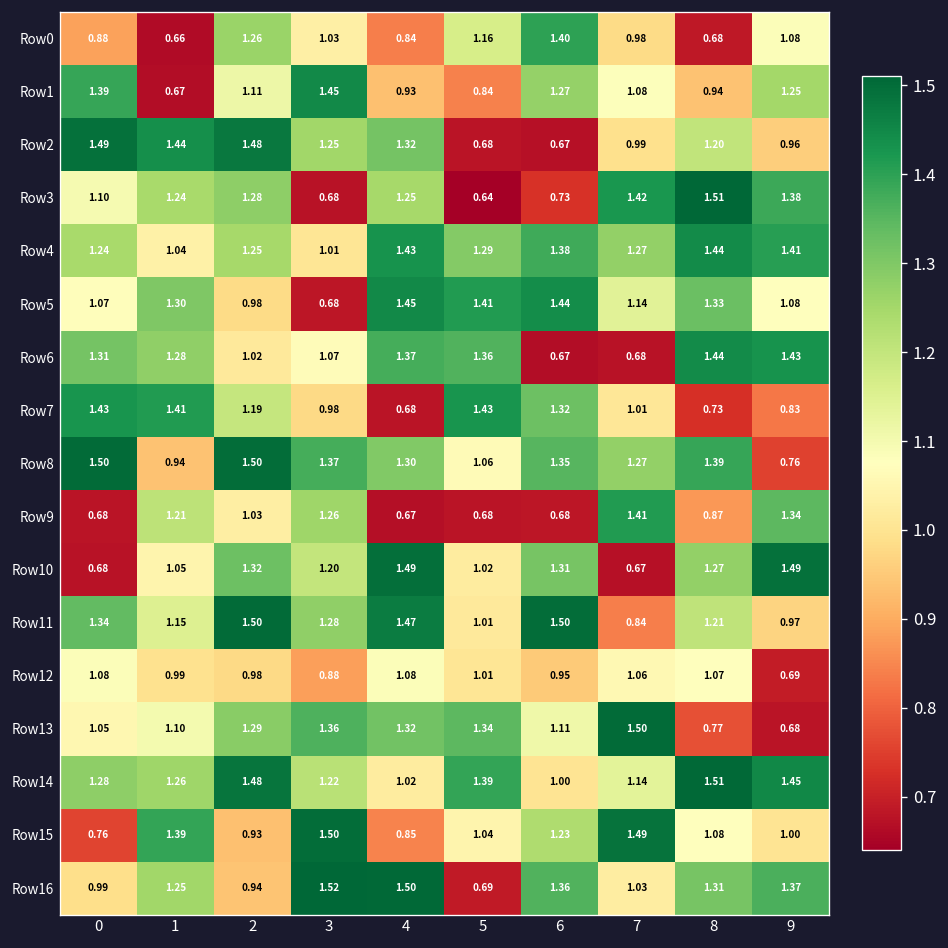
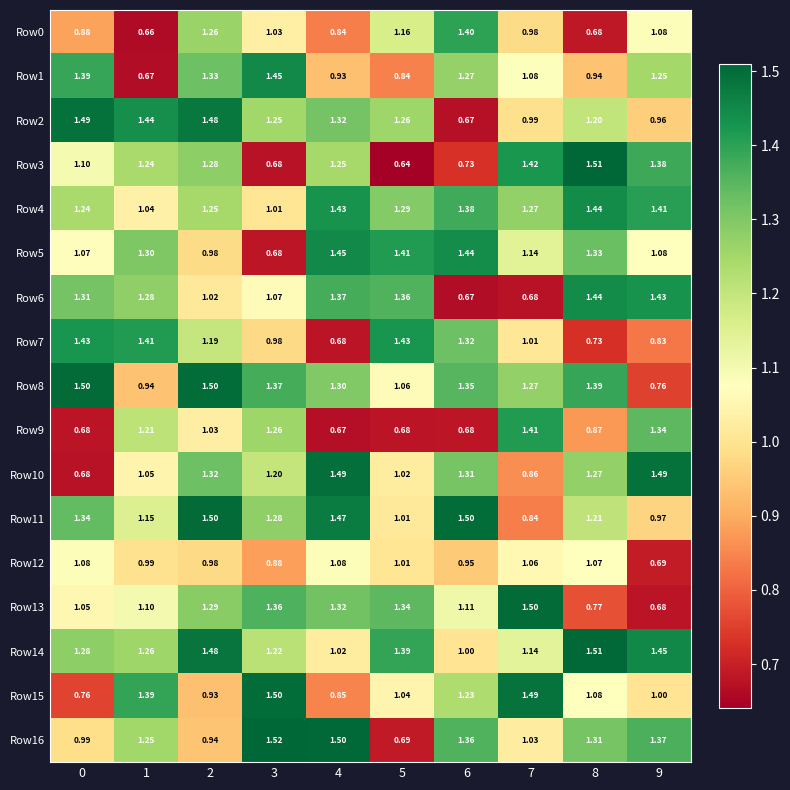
  {
    "Row0": {
      "0": 0.88,
      "1": 0.66,
      "2": 1.26,
      "3": 1.03,
      "4": 0.84,
      "5": 1.16,
      "6": 1.40,
      "7": 0.98,
      "8": 0.68,
      "9": 1.08
    },
    "Row1": {
      "0": 1.39,
      "1": 0.67,
-     "2": 1.11,
+     "2": 1.33,
      "3": 1.45,
      "4": 0.93,
      "5": 0.84,
      "6": 1.27,
      "7": 1.08,
      "8": 0.94,
      "9": 1.25
    },
    "Row2": {
      "0": 1.49,
      "1": 1.44,
      "2": 1.48,
      "3": 1.25,
      "4": 1.32,
-     "5": 0.68,
+     "5": 1.26,
      "6": 0.67,
      "7": 0.99,
      "8": 1.20,
      "9": 0.96
    },
    "Row3": {
      "0": 1.10,
      "1": 1.24,
      "2": 1.28,
      "3": 0.68,
      "4": 1.25,
      "5": 0.64,
      "6": 0.73,
      "7": 1.42,
      "8": 1.51,
      "9": 1.38
    },
    "Row4": {
      "0": 1.24,
      "1": 1.04,
      "2": 1.25,
      "3": 1.01,
      "4": 1.43,
      "5": 1.29,
      "6": 1.38,
      "7": 1.27,
      "8": 1.44,
      "9": 1.41
    },
    "Row5": {
      "0": 1.07,
      "1": 1.30,
      "2": 0.98,
      "3": 0.68,
      "4": 1.45,
      "5": 1.41,
      "6": 1.44,
      "7": 1.14,
      "8": 1.33,
      "9": 1.08
    },
    "Row6": {
      "0": 1.31,
      "1": 1.28,
      "2": 1.02,
      "3": 1.07,
      "4": 1.37,
      "5": 1.36,
      "6": 0.67,
      "7": 0.68,
      "8": 1.44,
      "9": 1.43
    },
    "Row7": {
      "0": 1.43,
      "1": 1.41,
      "2": 1.19,
      "3": 0.98,
      "4": 0.68,
      "5": 1.43,
      "6": 1.32,
      "7": 1.01,
      "8": 0.73,
      "9": 0.83
    },
    "Row8": {
      "0": 1.50,
      "1": 0.94,
      "2": 1.50,
      "3": 1.37,
      "4": 1.30,
      "5": 1.06,
      "6": 1.35,
      "7": 1.27,
      "8": 1.39,
      "9": 0.76
    },
    "Row9": {
      "0": 0.68,
      "1": 1.21,
      "2": 1.03,
      "3": 1.26,
      "4": 0.67,
      "5": 0.68,
      "6": 0.68,
      "7": 1.41,
      "8": 0.87,
      "9": 1.34
    },
    "Row10": {
      "0": 0.68,
      "1": 1.05,
      "2": 1.32,
      "3": 1.20,
      "4": 1.49,
      "5": 1.02,
      "6": 1.31,
-     "7": 0.67,
+     "7": 0.86,
      "8": 1.27,
      "9": 1.49
    },
    "Row11": {
      "0": 1.34,
      "1": 1.15,
      "2": 1.50,
      "3": 1.28,
      "4": 1.47,
      "5": 1.01,
      "6": 1.50,
      "7": 0.84,
      "8": 1.21,
      "9": 0.97
    },
    "Row12": {
      "0": 1.08,
      "1": 0.99,
      "2": 0.98,
      "3": 0.88,
      "4": 1.08,
      "5": 1.01,
      "6": 0.95,
      "7": 1.06,
      "8": 1.07,
      "9": 0.69
    },
    "Row13": {
      "0": 1.05,
      "1": 1.10,
      "2": 1.29,
      "3": 1.36,
      "4": 1.32,
      "5": 1.34,
      "6": 1.11,
      "7": 1.50,
      "8": 0.77,
      "9": 0.68
    },
    "Row14": {
      "0": 1.28,
      "1": 1.26,
      "2": 1.48,
      "3": 1.22,
      "4": 1.02,
      "5": 1.39,
      "6": 1.00,
      "7": 1.14,
      "8": 1.51,
      "9": 1.45
    },
    "Row15": {
      "0": 0.76,
      "1": 1.39,
      "2": 0.93,
      "3": 1.50,
      "4": 0.85,
      "5": 1.04,
      "6": 1.23,
      "7": 1.49,
      "8": 1.08,
      "9": 1.00
    },
    "Row16": {
      "0": 0.99,
      "1": 1.25,
      "2": 0.94,
      "3": 1.52,
      "4": 1.50,
      "5": 0.69,
      "6": 1.36,
      "7": 1.03,
      "8": 1.31,
      "9": 1.37
    }
  }
